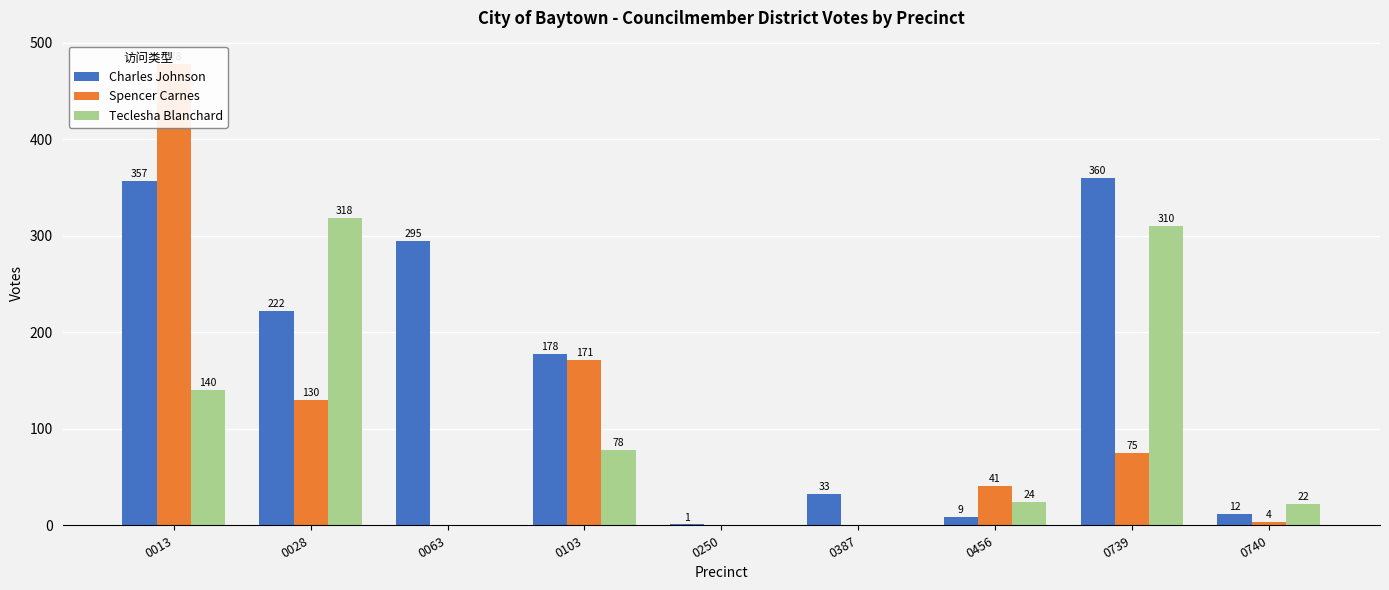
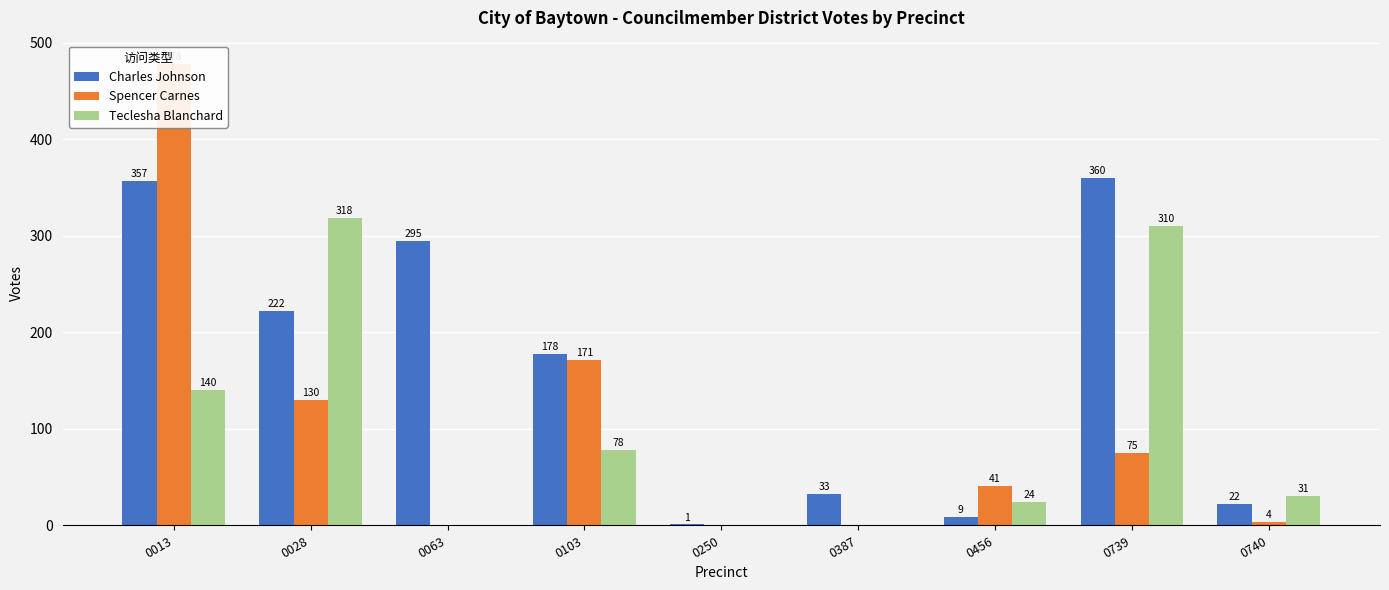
  {
    "Charles Johnson": {
      "0013": 357,
      "0028": 222,
      "0063": 295,
      "0103": 178,
      "0250": 1,
      "0387": 33,
      "0456": 9,
      "0739": 360,
-     "0740": 12
+     "0740": 22
    },
    "Spencer Carnes": {
      "0028": 130,
      "0103": 171,
      "0456": 41,
      "0739": 75,
      "0740": 4
    },
    "Teclesha Blanchard": {
      "0013": 140,
      "0028": 318,
      "0103": 78,
      "0456": 24,
      "0739": 310,
-     "0740": 22
+     "0740": 31
    }
  }
